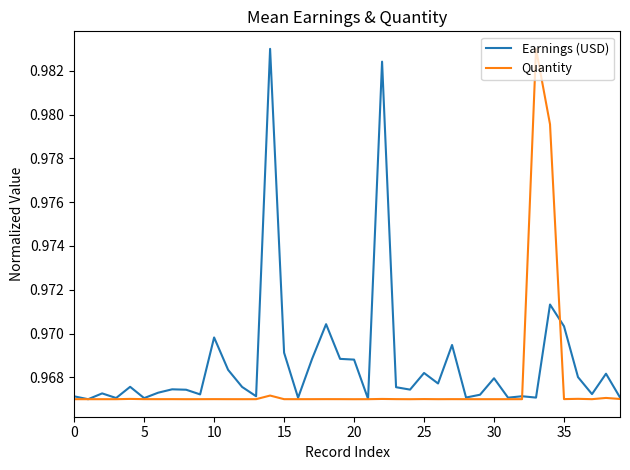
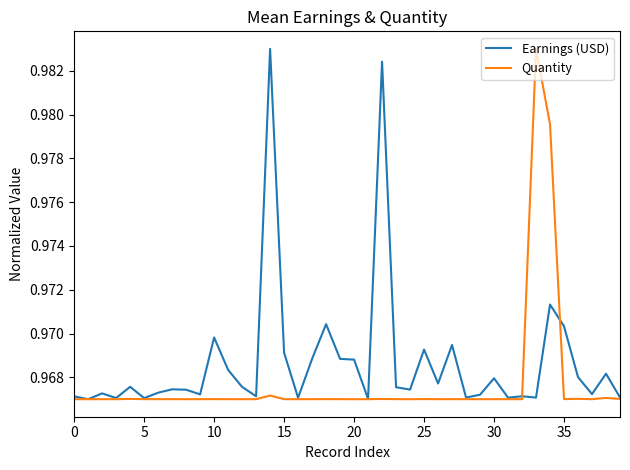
  {
    "Earnings (USD)": {
      "0": 0.9671,
      "10": 0.9698,
      "15": 0.9691,
      "20": 0.9688,
-     "25": 0.9682,
+     "25": 0.9693,
      "30": 0.9680,
      "35": 0.9703
    },
    "Quantity": {
      "0": 0.9670,
      "10": 0.9670,
      "15": 0.9670,
      "20": 0.9670,
      "25": 0.9670,
      "30": 0.9670,
      "35": 0.9670
    }
  }
